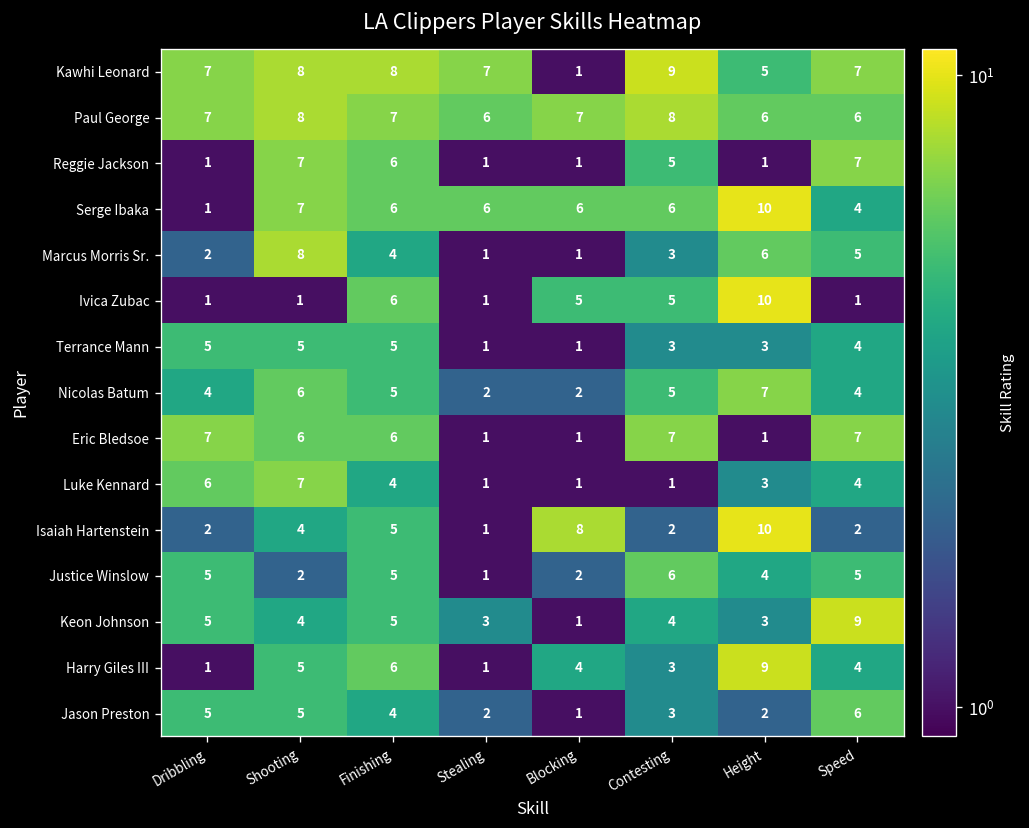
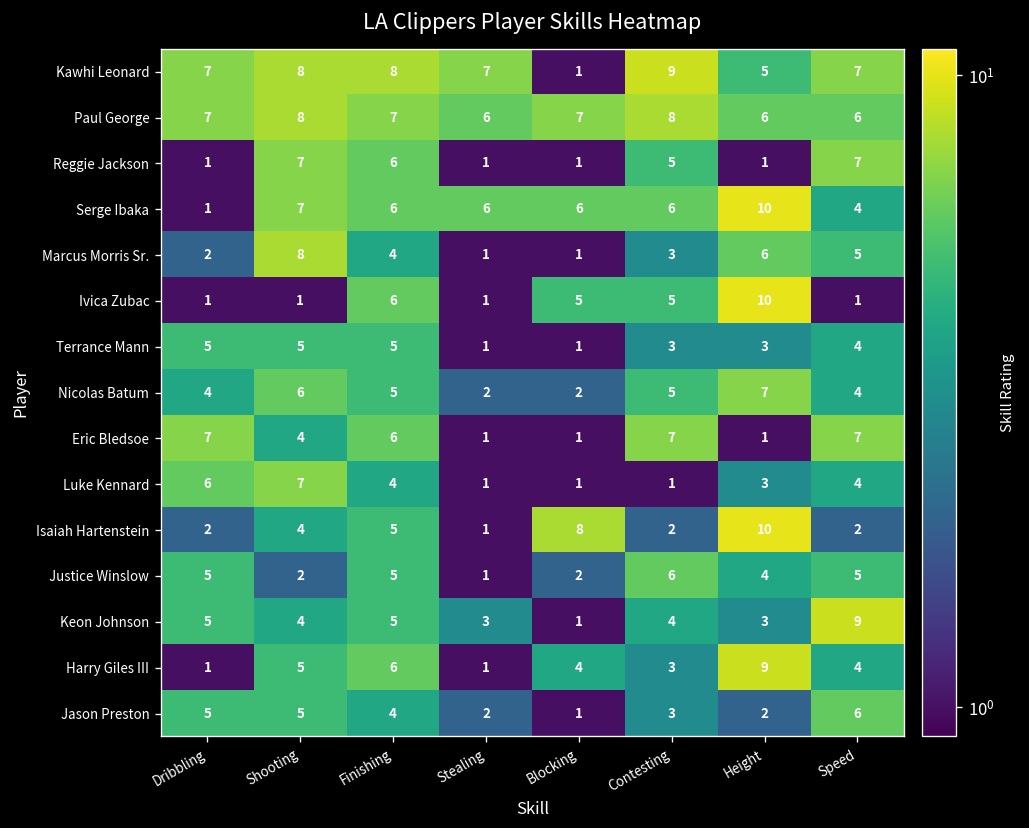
  {
    "Kawhi Leonard": {
      "Dribbling": 7,
      "Shooting": 8,
      "Finishing": 8,
      "Stealing": 7,
      "Blocking": 1,
      "Contesting": 9,
      "Height": 5,
      "Speed": 7
    },
    "Paul George": {
      "Dribbling": 7,
      "Shooting": 8,
      "Finishing": 7,
      "Stealing": 6,
      "Blocking": 7,
      "Contesting": 8,
      "Height": 6,
      "Speed": 6
    },
    "Reggie Jackson": {
      "Dribbling": 1,
      "Shooting": 7,
      "Finishing": 6,
      "Stealing": 1,
      "Blocking": 1,
      "Contesting": 5,
      "Height": 1,
      "Speed": 7
    },
    "Serge Ibaka": {
      "Dribbling": 1,
      "Shooting": 7,
      "Finishing": 6,
      "Stealing": 6,
      "Blocking": 6,
      "Contesting": 6,
      "Height": 10,
      "Speed": 4
    },
    "Marcus Morris Sr.": {
      "Dribbling": 2,
      "Shooting": 8,
      "Finishing": 4,
      "Stealing": 1,
      "Blocking": 1,
      "Contesting": 3,
      "Height": 6,
      "Speed": 5
    },
    "Ivica Zubac": {
      "Dribbling": 1,
      "Shooting": 1,
      "Finishing": 6,
      "Stealing": 1,
      "Blocking": 5,
      "Contesting": 5,
      "Height": 10,
      "Speed": 1
    },
    "Terrance Mann": {
      "Dribbling": 5,
      "Shooting": 5,
      "Finishing": 5,
      "Stealing": 1,
      "Blocking": 1,
      "Contesting": 3,
      "Height": 3,
      "Speed": 4
    },
    "Nicolas Batum": {
      "Dribbling": 4,
      "Shooting": 6,
      "Finishing": 5,
      "Stealing": 2,
      "Blocking": 2,
      "Contesting": 5,
      "Height": 7,
      "Speed": 4
    },
    "Eric Bledsoe": {
      "Dribbling": 7,
-     "Shooting": 6,
+     "Shooting": 4,
      "Finishing": 6,
      "Stealing": 1,
      "Blocking": 1,
      "Contesting": 7,
      "Height": 1,
      "Speed": 7
    },
    "Luke Kennard": {
      "Dribbling": 6,
      "Shooting": 7,
      "Finishing": 4,
      "Stealing": 1,
      "Blocking": 1,
      "Contesting": 1,
      "Height": 3,
      "Speed": 4
    },
    "Isaiah Hartenstein": {
      "Dribbling": 2,
      "Shooting": 4,
      "Finishing": 5,
      "Stealing": 1,
      "Blocking": 8,
      "Contesting": 2,
      "Height": 10,
      "Speed": 2
    },
    "Justice Winslow": {
      "Dribbling": 5,
      "Shooting": 2,
      "Finishing": 5,
      "Stealing": 1,
      "Blocking": 2,
      "Contesting": 6,
      "Height": 4,
      "Speed": 5
    },
    "Keon Johnson": {
      "Dribbling": 5,
      "Shooting": 4,
      "Finishing": 5,
      "Stealing": 3,
      "Blocking": 1,
      "Contesting": 4,
      "Height": 3,
      "Speed": 9
    },
    "Harry Giles III": {
      "Dribbling": 1,
      "Shooting": 5,
      "Finishing": 6,
      "Stealing": 1,
      "Blocking": 4,
      "Contesting": 3,
      "Height": 9,
      "Speed": 4
    },
    "Jason Preston": {
      "Dribbling": 5,
      "Shooting": 5,
      "Finishing": 4,
      "Stealing": 2,
      "Blocking": 1,
      "Contesting": 3,
      "Height": 2,
      "Speed": 6
    }
  }
